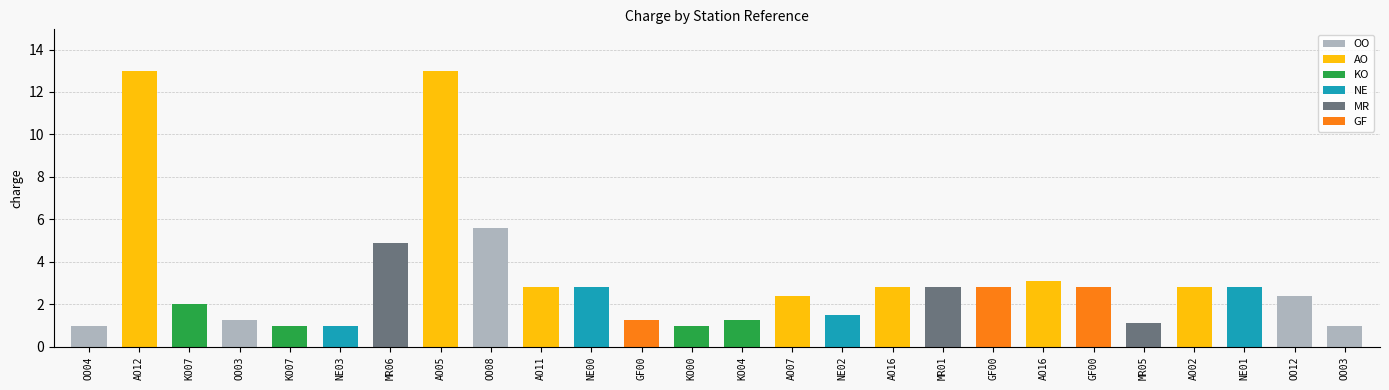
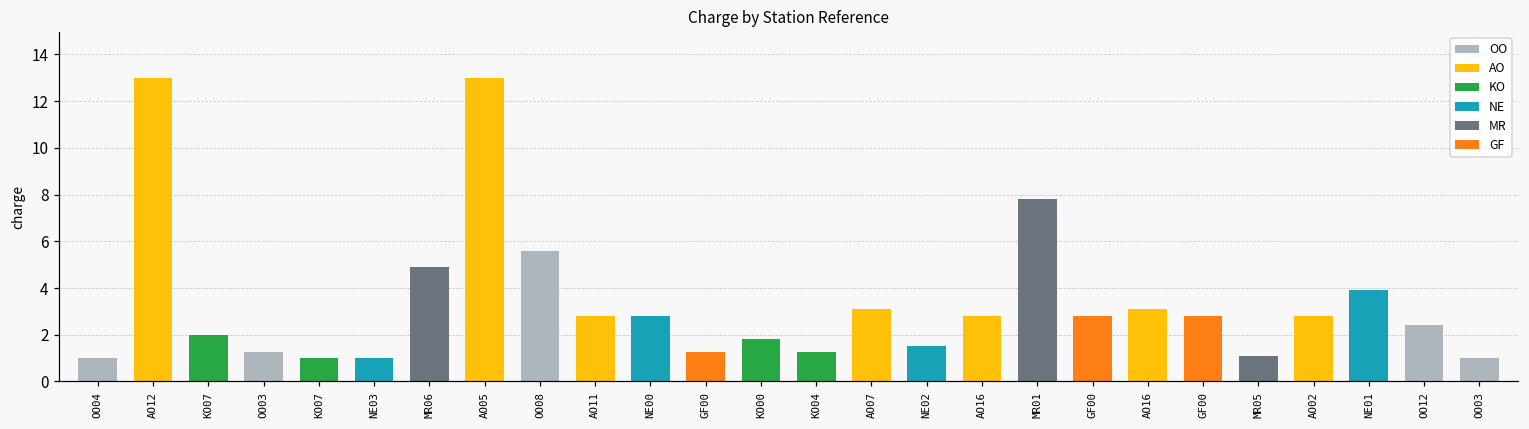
  {
    "OO04": 1.0,
    "AO12": 13.0,
    "NE03": 1.0,
    "MR06": 4.9,
    "AO05": 13.0,
    "OO08": 5.6,
    "AO11": 2.8,
    "NE00": 2.8,
-   "KO00": 1.0,
+   "KO00": 1.8,
    "KO04": 1.3,
-   "AO07": 2.4,
+   "AO07": 3.1,
    "NE02": 1.5,
-   "MR01": 2.8,
+   "MR01": 7.8,
    "MR05": 1.1,
    "AO02": 2.8,
-   "NE01": 2.8,
+   "NE01": 3.9,
    "OO12": 2.4
  }
